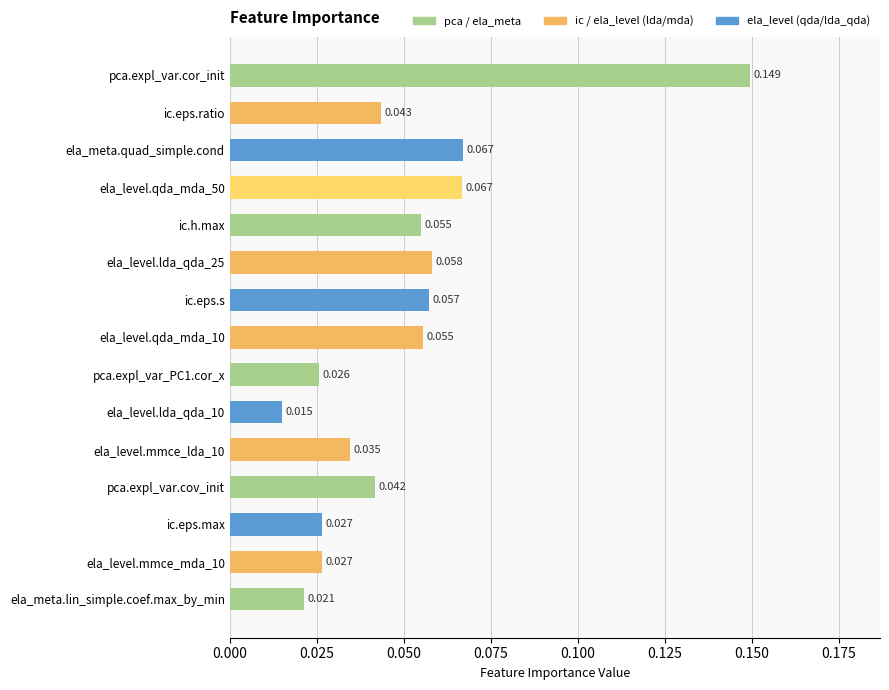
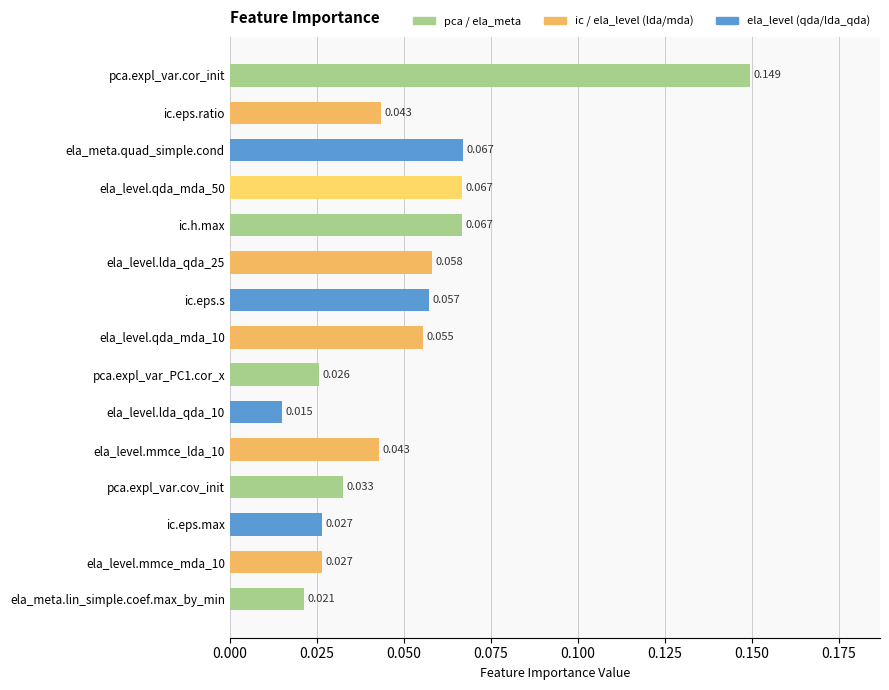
  {
    "pca.expl_var.cor_init": 0.149,
    "ic.eps.ratio": 0.043,
    "ela_meta.quad_simple.cond": 0.067,
    "ela_level.qda_mda_50": 0.067,
-   "ic.h.max": 0.055,
+   "ic.h.max": 0.067,
    "ela_level.lda_qda_25": 0.058,
    "ic.eps.s": 0.057,
    "ela_level.qda_mda_10": 0.055,
    "pca.expl_var_PC1.cor_x": 0.026,
    "ela_level.lda_qda_10": 0.015,
-   "ela_level.mmce_lda_10": 0.035,
-   "pca.expl_var.cov_init": 0.042,
+   "ela_level.mmce_lda_10": 0.043,
+   "pca.expl_var.cov_init": 0.033,
    "ic.eps.max": 0.027,
    "ela_level.mmce_mda_10": 0.027,
    "ela_meta.lin_simple.coef.max_by_min": 0.021
  }
